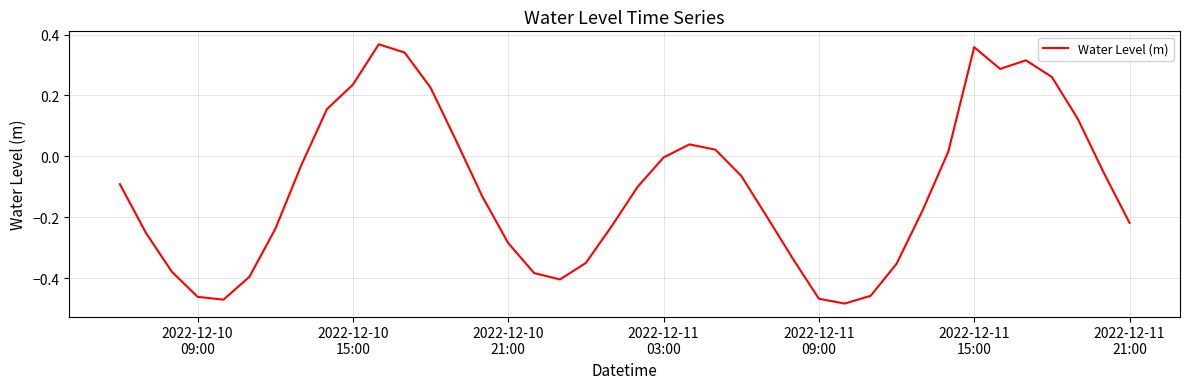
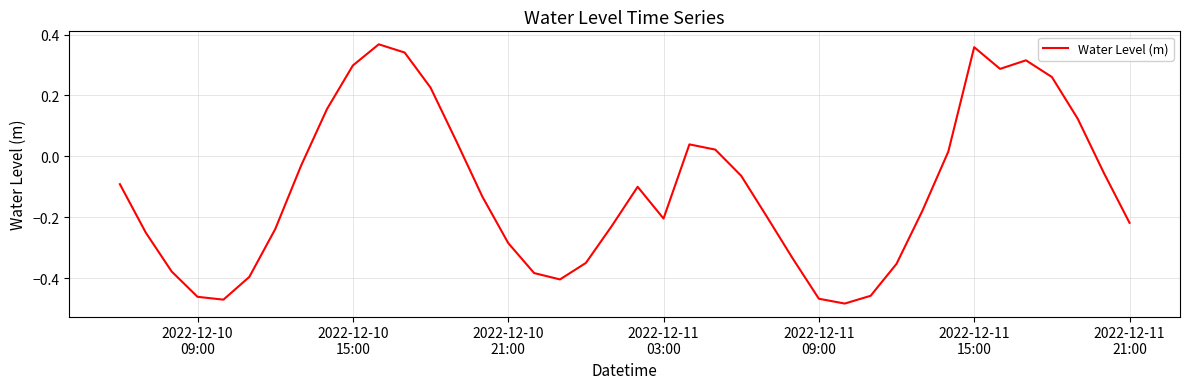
  {
    "2022-12-10 09:00": -0.46,
-   "2022-12-10 15:00": 0.24,
+   "2022-12-10 15:00": 0.30,
    "2022-12-10 21:00": -0.28,
-   "2022-12-11 03:00": 0.00,
+   "2022-12-11 03:00": -0.20,
    "2022-12-11 09:00": -0.47,
    "2022-12-11 15:00": 0.36,
    "2022-12-11 21:00": -0.22
  }
